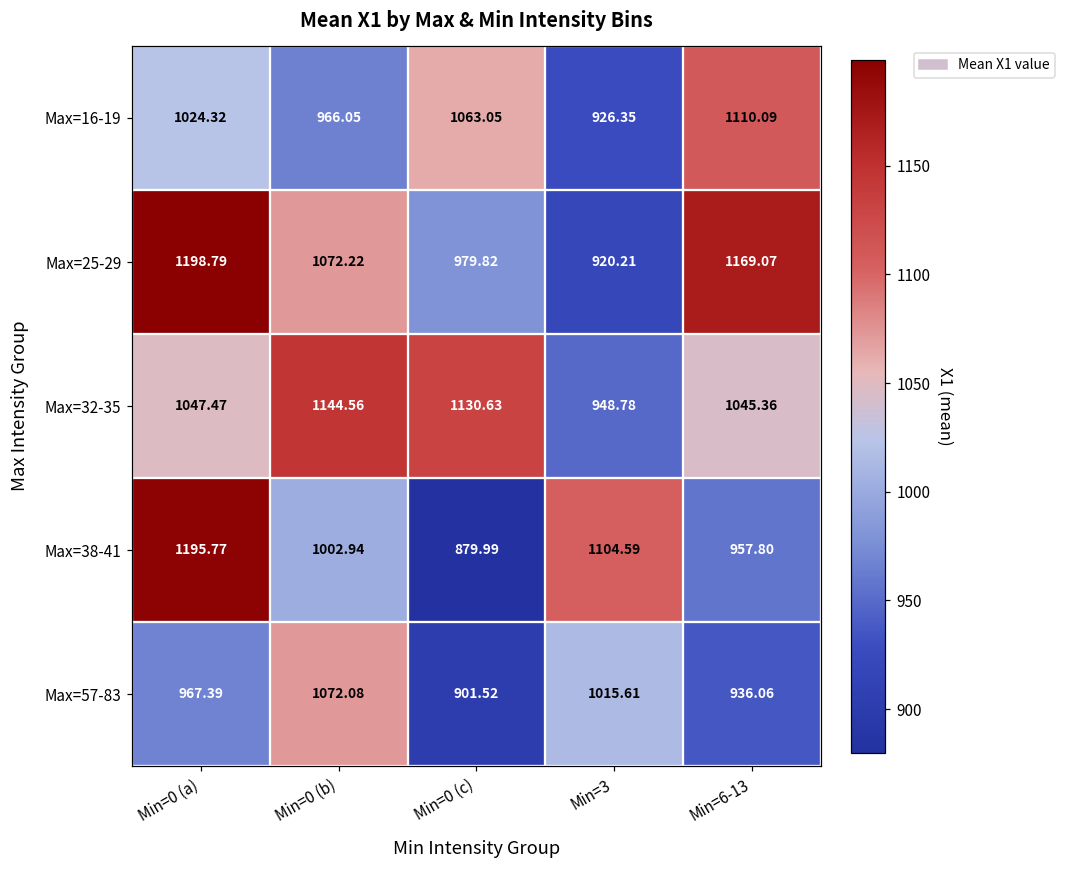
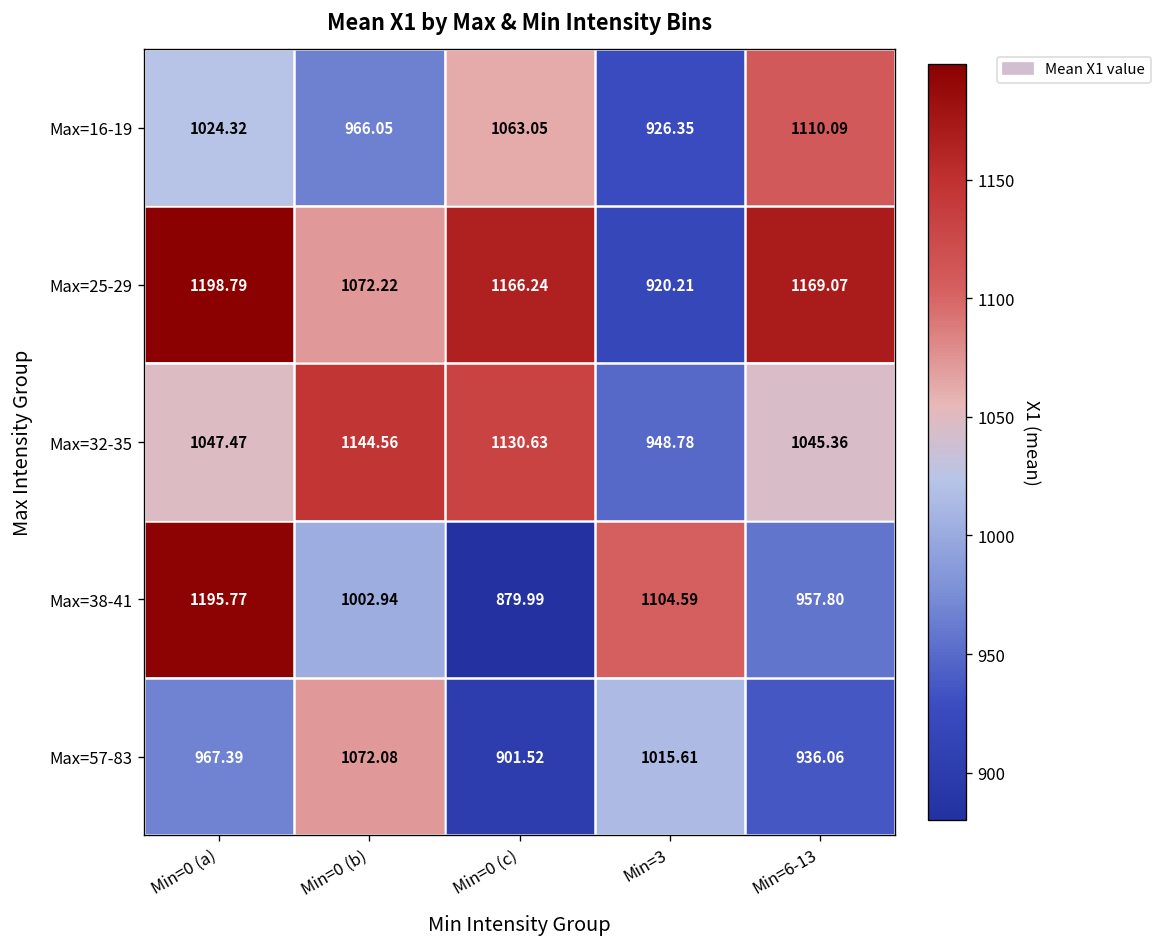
  {
    "Max=16-19": {
      "Min=0 (a)": 1024.32,
      "Min=0 (b)": 966.05,
      "Min=0 (c)": 1063.05,
      "Min=3": 926.35,
      "Min=6-13": 1110.09
    },
    "Max=25-29": {
      "Min=0 (a)": 1198.79,
      "Min=0 (b)": 1072.22,
-     "Min=0 (c)": 979.82,
+     "Min=0 (c)": 1166.24,
      "Min=3": 920.21,
      "Min=6-13": 1169.07
    },
    "Max=32-35": {
      "Min=0 (a)": 1047.47,
      "Min=0 (b)": 1144.56,
      "Min=0 (c)": 1130.63,
      "Min=3": 948.78,
      "Min=6-13": 1045.36
    },
    "Max=38-41": {
      "Min=0 (a)": 1195.77,
      "Min=0 (b)": 1002.94,
      "Min=0 (c)": 879.99,
      "Min=3": 1104.59,
      "Min=6-13": 957.80
    },
    "Max=57-83": {
      "Min=0 (a)": 967.39,
      "Min=0 (b)": 1072.08,
      "Min=0 (c)": 901.52,
      "Min=3": 1015.61,
      "Min=6-13": 936.06
    }
  }
